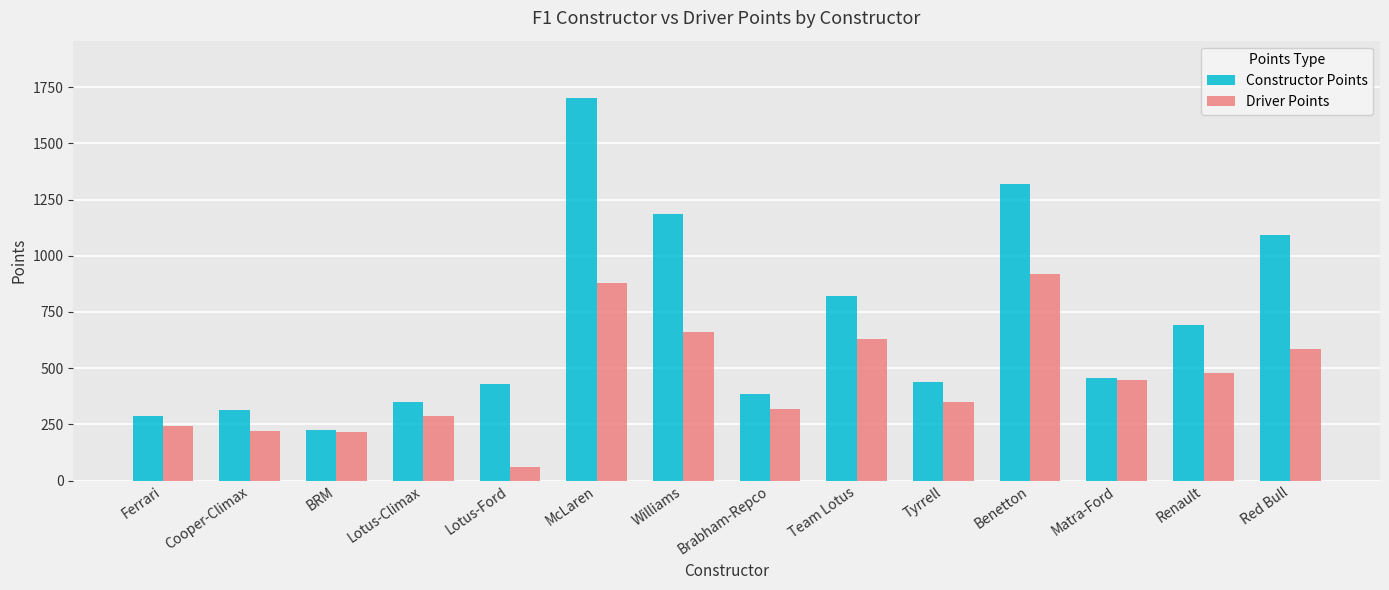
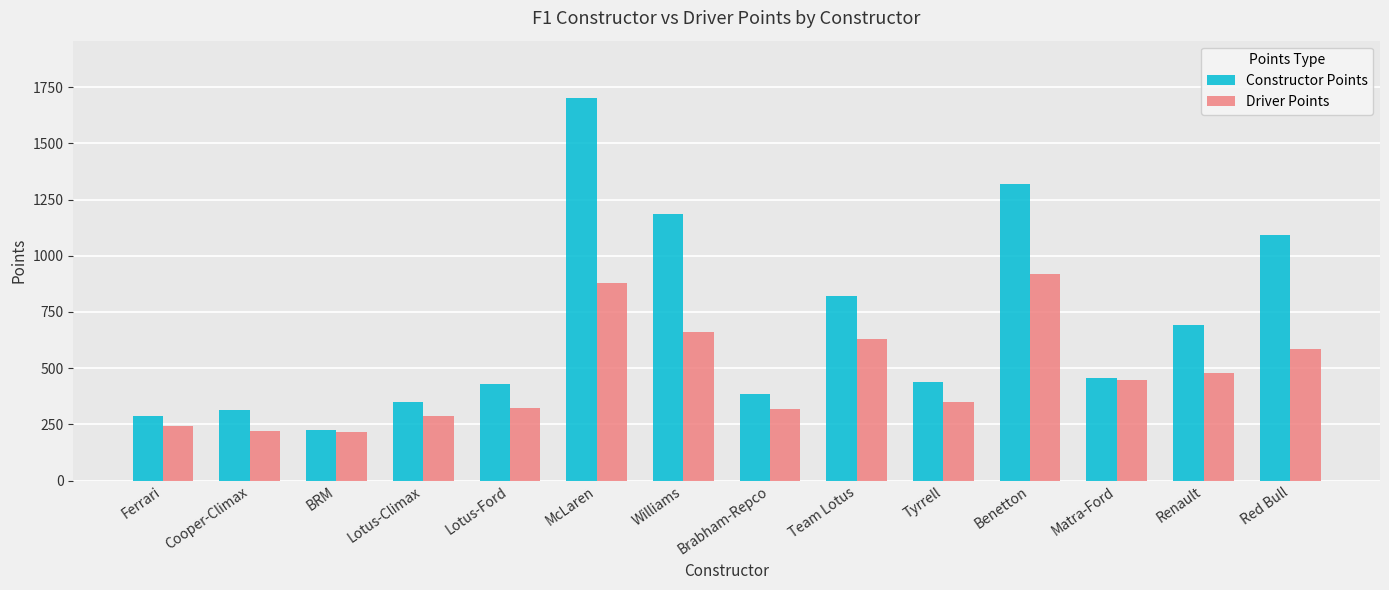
  {
    "Constructor Points": {
      "Ferrari": 290,
      "Cooper-Climax": 320,
      "BRM": 230,
      "Lotus-Climax": 350,
      "Lotus-Ford": 430,
      "McLaren": 1700,
      "Williams": 1190,
      "Brabham-Repco": 390,
      "Team Lotus": 820,
      "Tyrrell": 440,
      "Benetton": 1320,
      "Matra-Ford": 460,
      "Renault": 690,
      "Red Bull": 1090
    },
    "Driver Points": {
      "Ferrari": 240,
      "Cooper-Climax": 220,
      "BRM": 220,
      "Lotus-Climax": 290,
-     "Lotus-Ford": 60,
+     "Lotus-Ford": 320,
      "McLaren": 880,
      "Williams": 660,
      "Brabham-Repco": 320,
      "Team Lotus": 630,
      "Tyrrell": 350,
      "Benetton": 920,
      "Matra-Ford": 450,
      "Renault": 480,
      "Red Bull": 580
    }
  }
